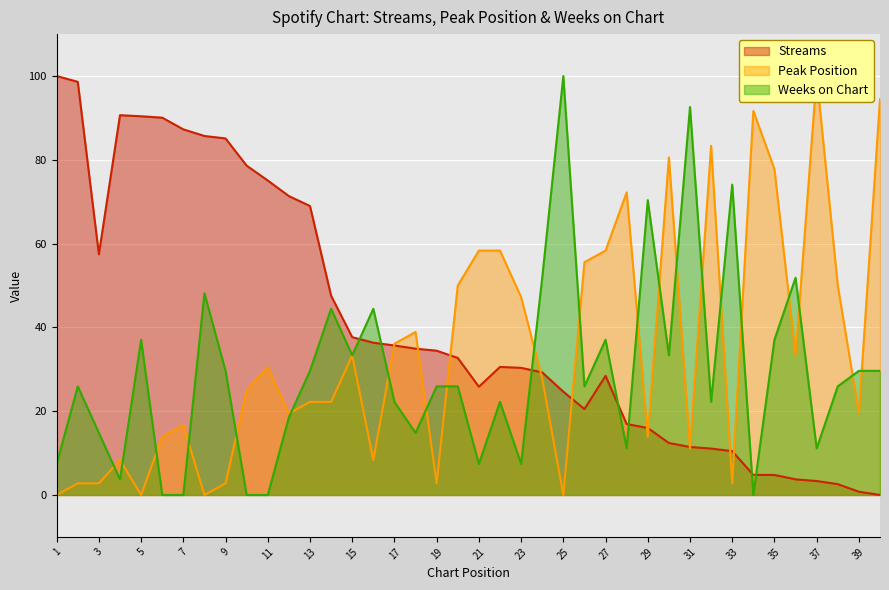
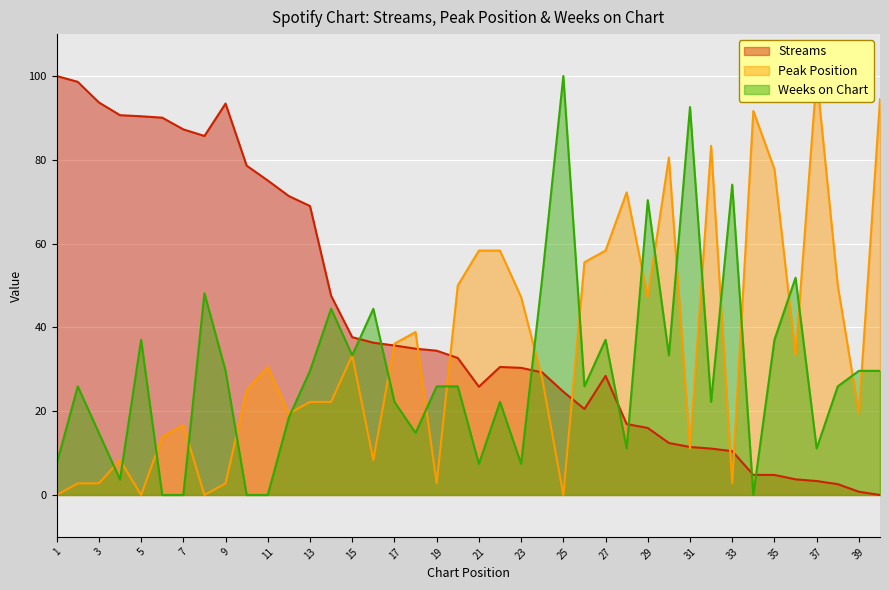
  {
    "Streams": {
      "1": 100,
-     "3": 57,
+     "3": 94,
      "5": 90,
      "7": 87,
-     "9": 85,
+     "9": 93,
      "11": 75,
      "13": 69,
      "15": 38,
      "19": 34,
      "21": 26,
      "23": 30,
      "25": 25,
      "27": 28,
      "29": 16,
      "33": 10,
      "35": 5,
      "37": 3,
      "39": 1
    },
    "Peak Position": {
      "1": 0,
      "3": 3,
      "5": 0,
      "7": 17,
      "9": 3,
      "11": 31,
      "13": 22,
      "19": 3,
      "21": 58,
      "23": 47,
      "25": 0,
      "27": 58,
-     "29": 14,
+     "29": 47,
      "33": 3,
      "35": 78,
      "39": 19
    },
    "Weeks on Chart": {
      "1": 7,
      "3": 15,
      "5": 37,
      "7": 0,
      "9": 30,
      "11": 0,
      "13": 30,
      "17": 22,
      "19": 26,
      "21": 7,
      "23": 7,
      "25": 100,
      "27": 37,
      "29": 70,
      "31": 93,
      "33": 74,
      "35": 37,
      "37": 11,
      "39": 30
    }
  }
